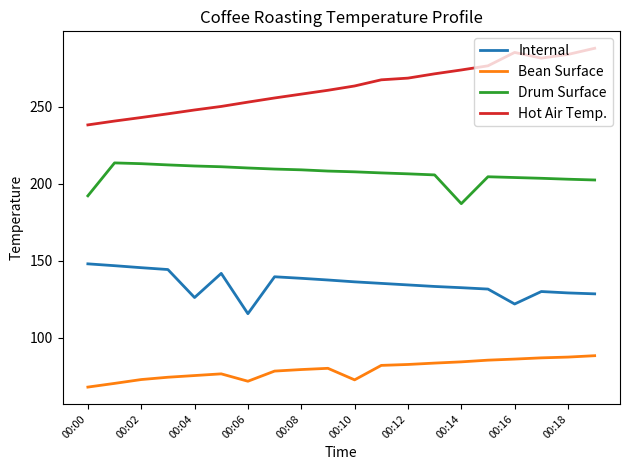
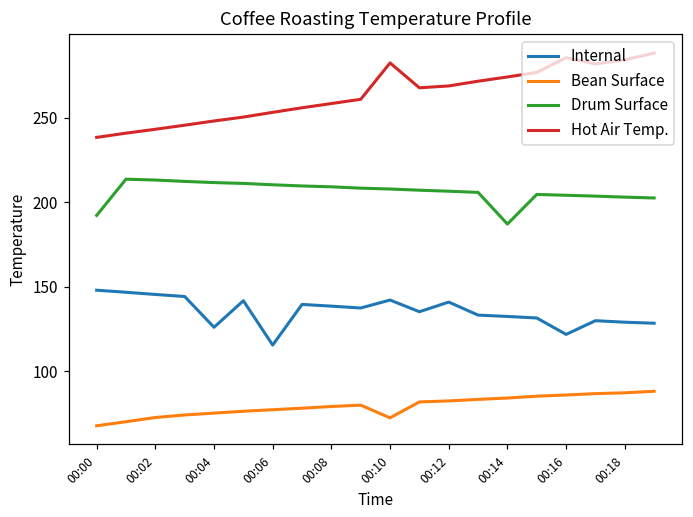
  {
    "Internal": {
      "00:00": 148,
      "00:02": 146,
      "00:04": 126,
      "00:06": 116,
      "00:08": 139,
-     "00:10": 136,
-     "00:12": 134,
+     "00:10": 142,
+     "00:12": 141,
      "00:14": 133,
      "00:16": 122,
      "00:18": 129
    },
    "Bean Surface": {
      "00:00": 68,
      "00:02": 73,
      "00:04": 75,
-     "00:06": 72,
+     "00:06": 77,
      "00:08": 79,
      "00:10": 73,
      "00:12": 83,
      "00:14": 84,
      "00:16": 86,
      "00:18": 87
    },
    "Drum Surface": {
      "00:00": 192,
      "00:02": 213,
      "00:04": 212,
      "00:06": 210,
      "00:08": 209,
      "00:10": 208,
      "00:12": 207,
      "00:14": 187,
      "00:16": 204,
      "00:18": 203
    },
    "Hot Air Temp.": {
      "00:00": 238,
      "00:02": 243,
      "00:04": 248,
      "00:06": 253,
      "00:08": 258,
-     "00:10": 264,
+     "00:10": 282,
      "00:12": 269,
      "00:14": 274
    }
  }
